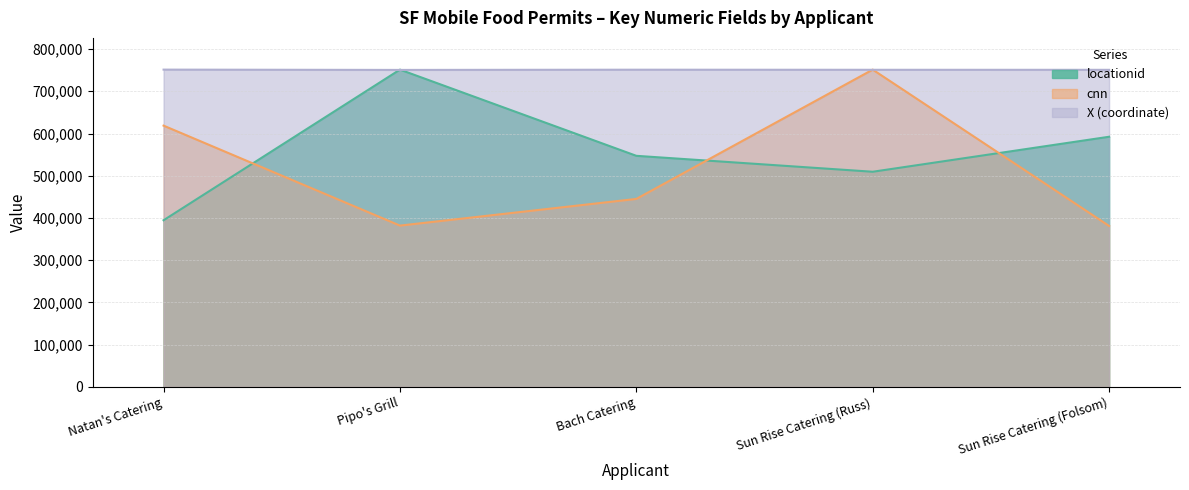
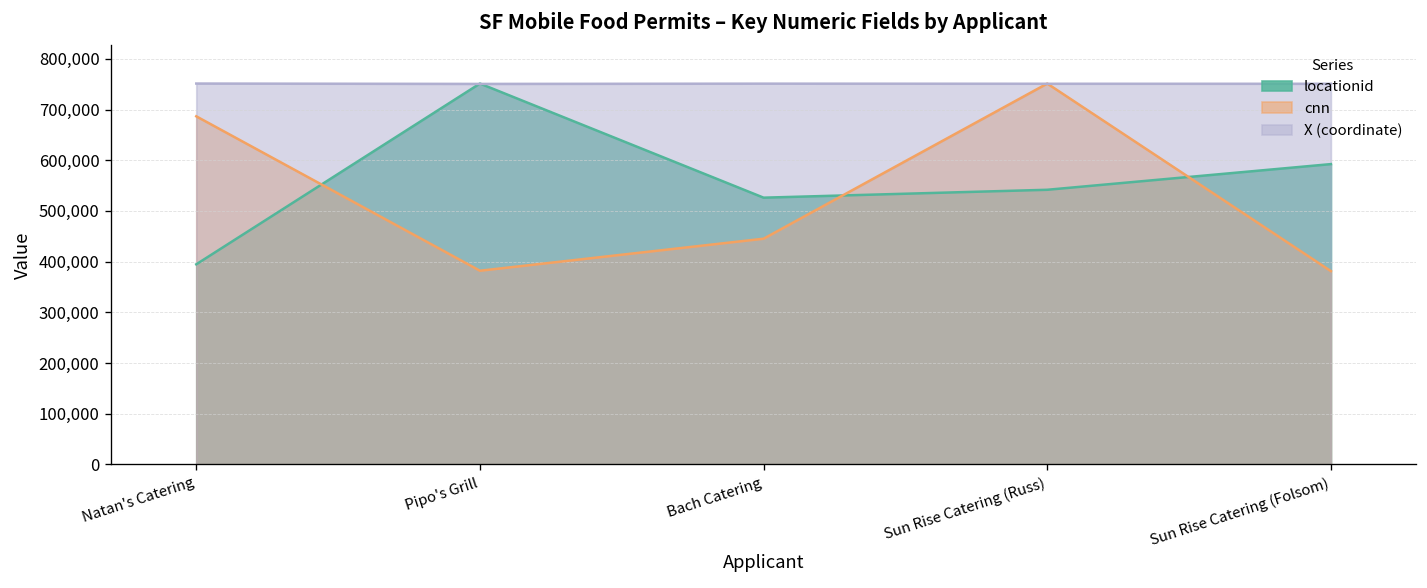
  {
    "locationid": {
      "Natan's Catering": "390,000",
-     "Bach Catering": "550,000",
-     "Sun Rise Catering (Russ)": "510,000",
+     "Bach Catering": "530,000",
+     "Sun Rise Catering (Russ)": "540,000",
      "Sun Rise Catering (Folsom)": "590,000"
    },
    "cnn": {
-     "Natan's Catering": "620,000",
+     "Natan's Catering": "690,000",
      "Pipo's Grill": "380,000",
      "Bach Catering": "450,000",
      "Sun Rise Catering (Folsom)": "380,000"
    },
    "X (coordinate)": {
      "Natan's Catering": "750,000",
      "Bach Catering": "750,000",
      "Sun Rise Catering (Folsom)": "750,000"
    }
  }
